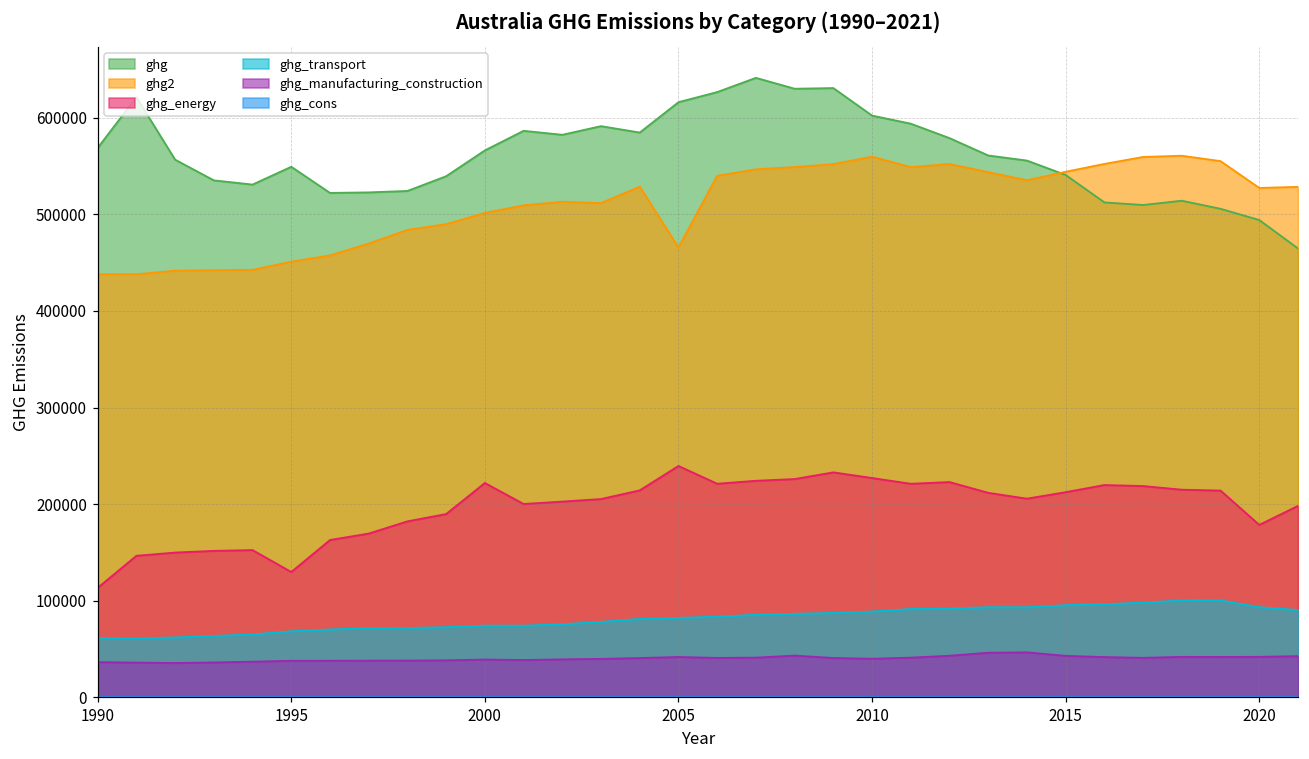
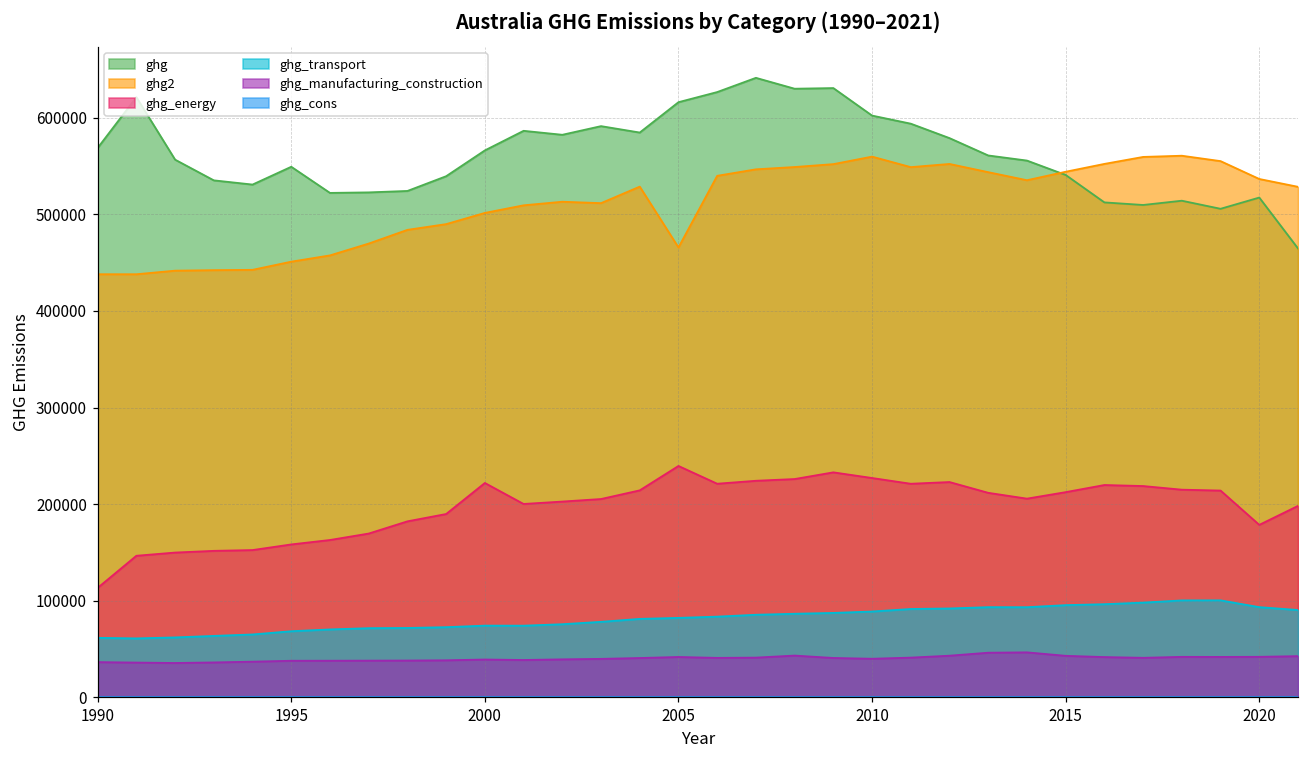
  {
    "ghg": {
      "1990": 570000,
      "1995": 550000,
      "2000": 570000,
      "2005": 620000,
      "2010": 600000,
      "2015": 540000,
-     "2020": 490000
+     "2020": 520000
    },
    "ghg2": {
      "1990": 440000,
      "1995": 450000,
      "2000": 500000,
      "2005": 470000,
      "2010": 560000,
      "2015": 540000,
-     "2020": 530000
+     "2020": 540000
    },
    "ghg_energy": {
      "1990": 110000,
-     "1995": 130000,
+     "1995": 160000,
      "2000": 220000,
      "2005": 240000,
      "2010": 230000,
      "2015": 210000,
      "2020": 180000
    },
    "ghg_manufacturing_construction": {
      "1990": 40000,
      "1995": 40000,
      "2000": 40000,
      "2005": 40000,
      "2010": 40000,
      "2015": 40000,
      "2020": 40000
    }
  }
